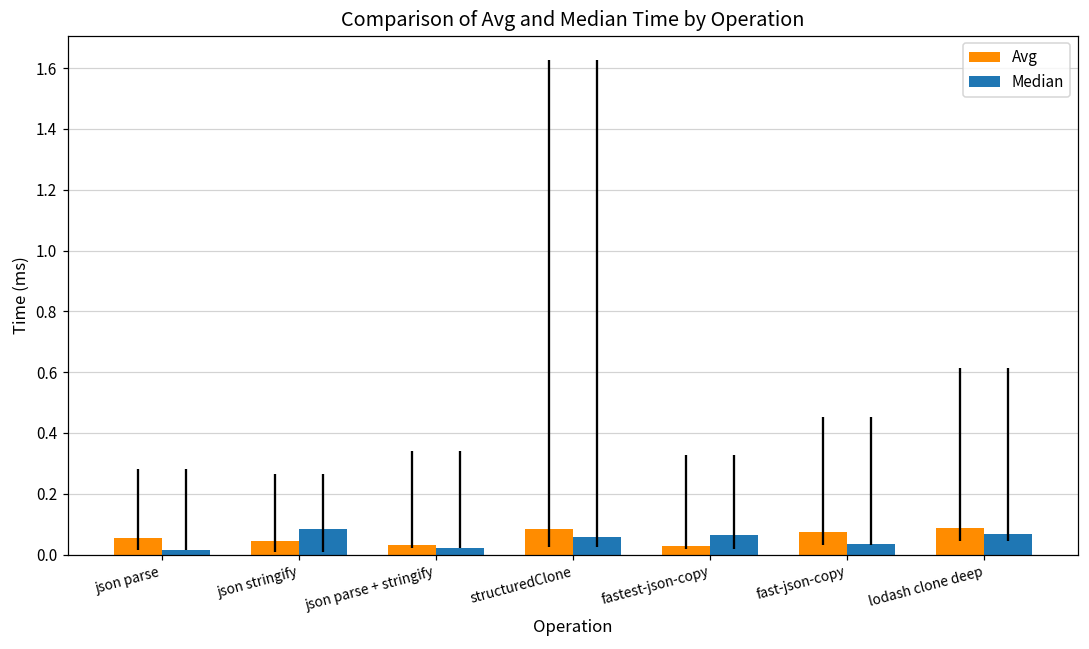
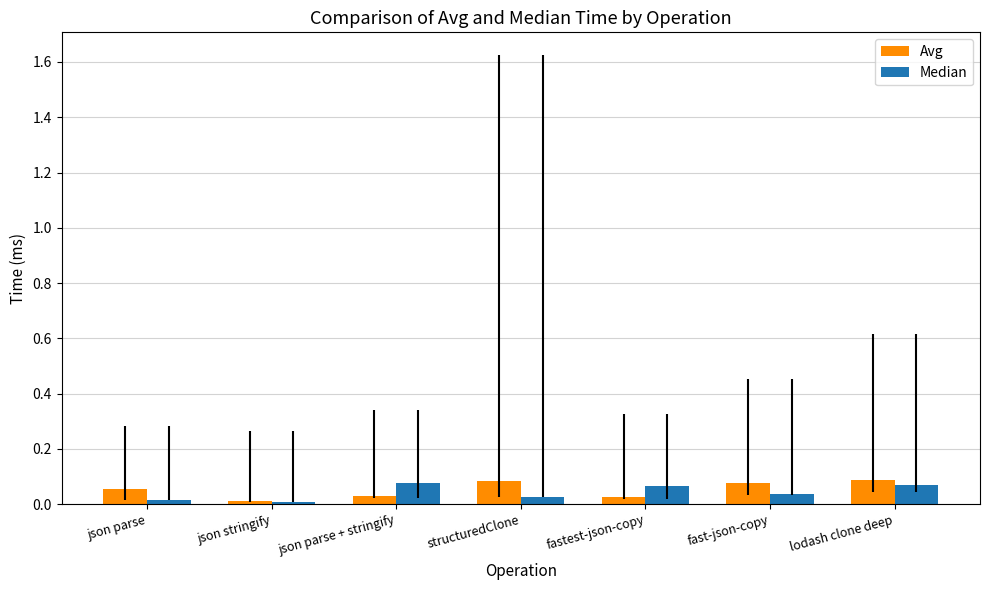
  {
    "Avg": {
      "json parse": 0.06,
-     "json stringify": 0.05,
+     "json stringify": 0.01,
      "json parse + stringify": 0.03,
      "structuredClone": 0.08,
      "fastest-json-copy": 0.03,
      "fast-json-copy": 0.08,
      "lodash clone deep": 0.09
    },
    "Median": {
      "json parse": 0.01,
-     "json stringify": 0.08,
-     "json parse + stringify": 0.02,
-     "structuredClone": 0.06,
+     "json stringify": 0.01,
+     "json parse + stringify": 0.08,
+     "structuredClone": 0.03,
      "fastest-json-copy": 0.06,
      "fast-json-copy": 0.04,
      "lodash clone deep": 0.07
    }
  }
